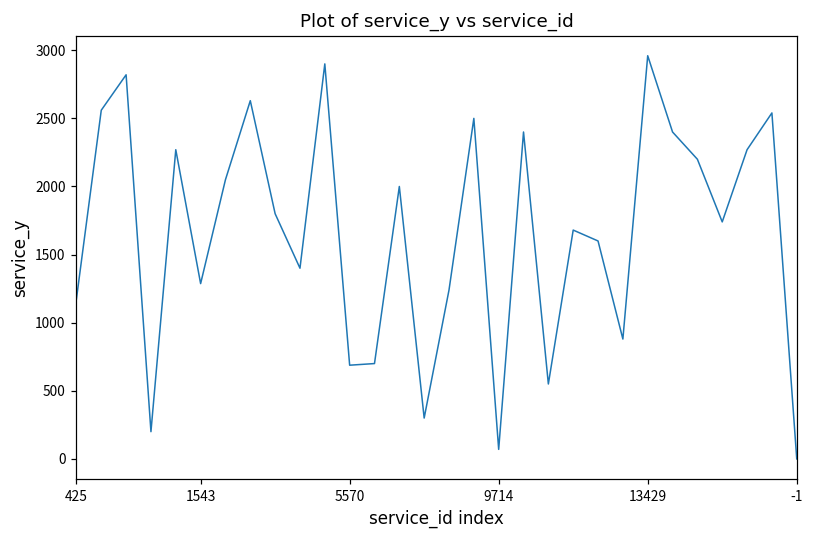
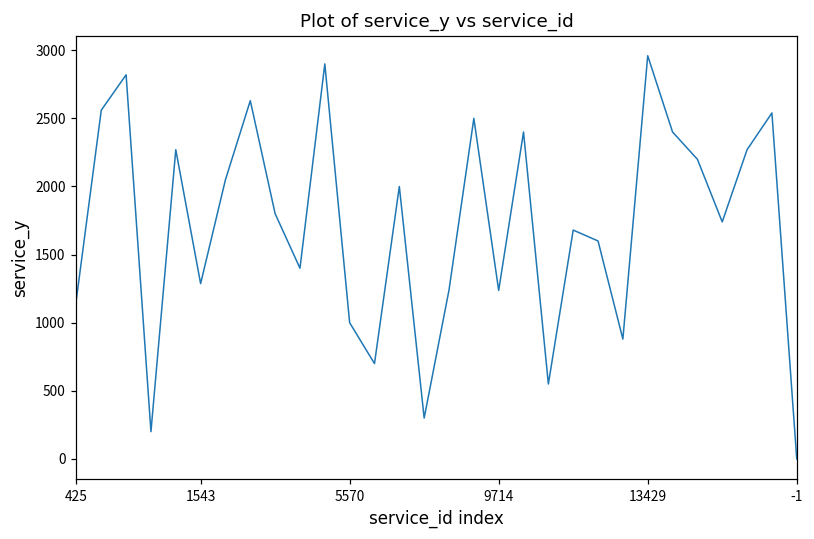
  {
    "425": 1170,
    "1543": 1290,
-   "5570": 690,
-   "9714": 70,
+   "5570": 1000,
+   "9714": 1240,
    "13429": 2960,
    "-1": 0
  }
